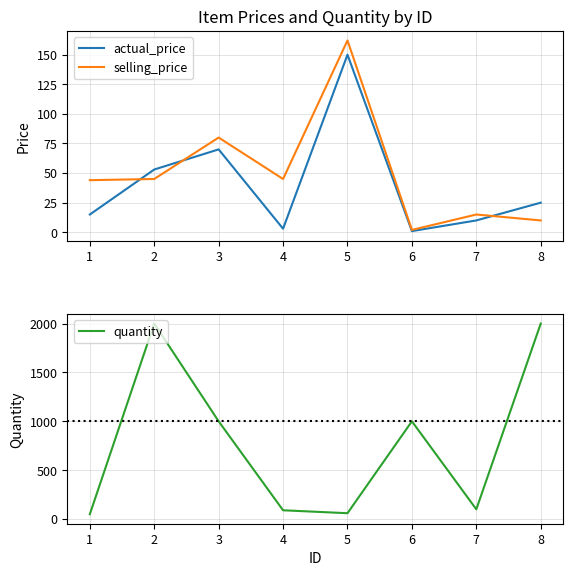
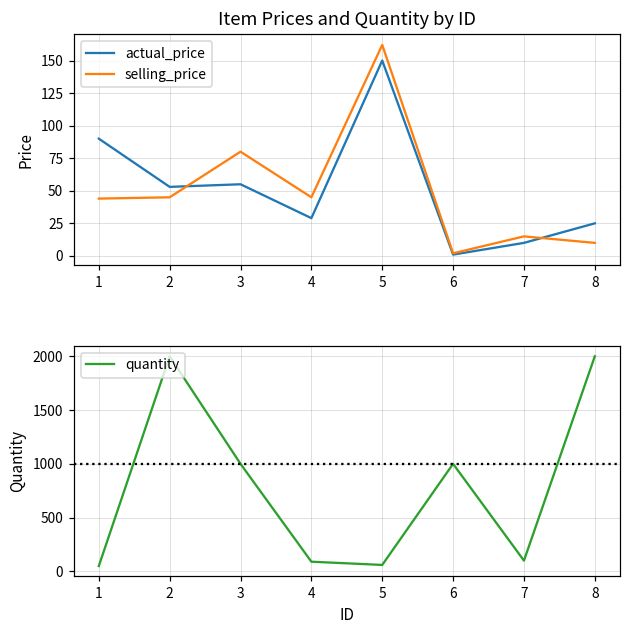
  {
    "Item Prices and Quantity by ID": {
      "actual_price": {
-       "1": 15,
+       "1": 90,
        "2": 53,
-       "3": 70,
-       "4": 3,
+       "3": 55,
+       "4": 29,
        "5": 150,
        "7": 10,
        "8": 25
      },
      "selling_price": {
        "1": 44,
        "2": 45,
        "3": 80,
        "4": 45,
        "5": 162,
        "7": 15,
        "8": 10
      }
    }
  }
